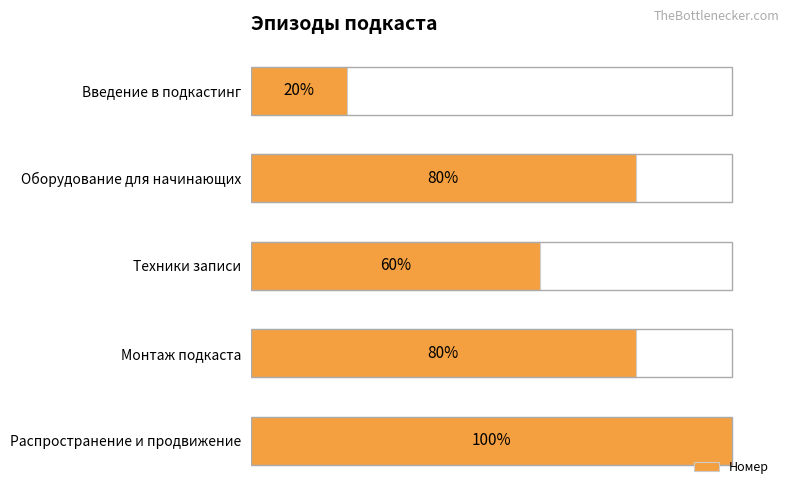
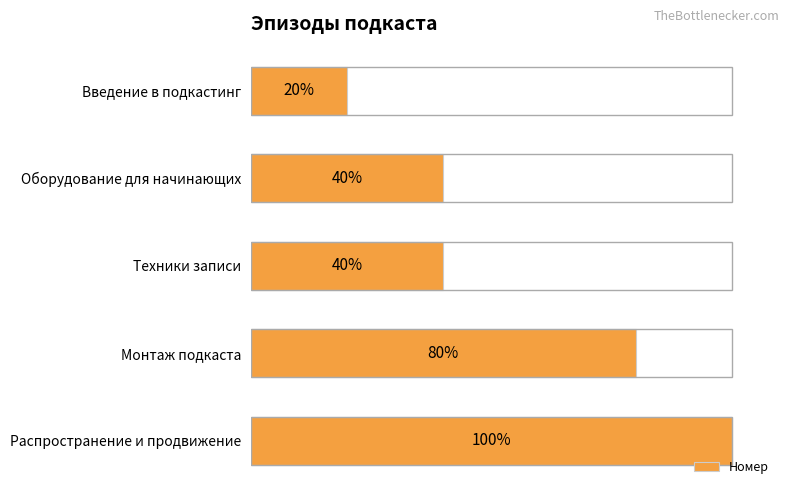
  {
    "Введение в подкастинг": "20%",
-   "Оборудование для начинающих": "80%",
-   "Техники записи": "60%",
+   "Оборудование для начинающих": "40%",
+   "Техники записи": "40%",
    "Монтаж подкаста": "80%",
    "Распространение и продвижение": "100%"
  }
